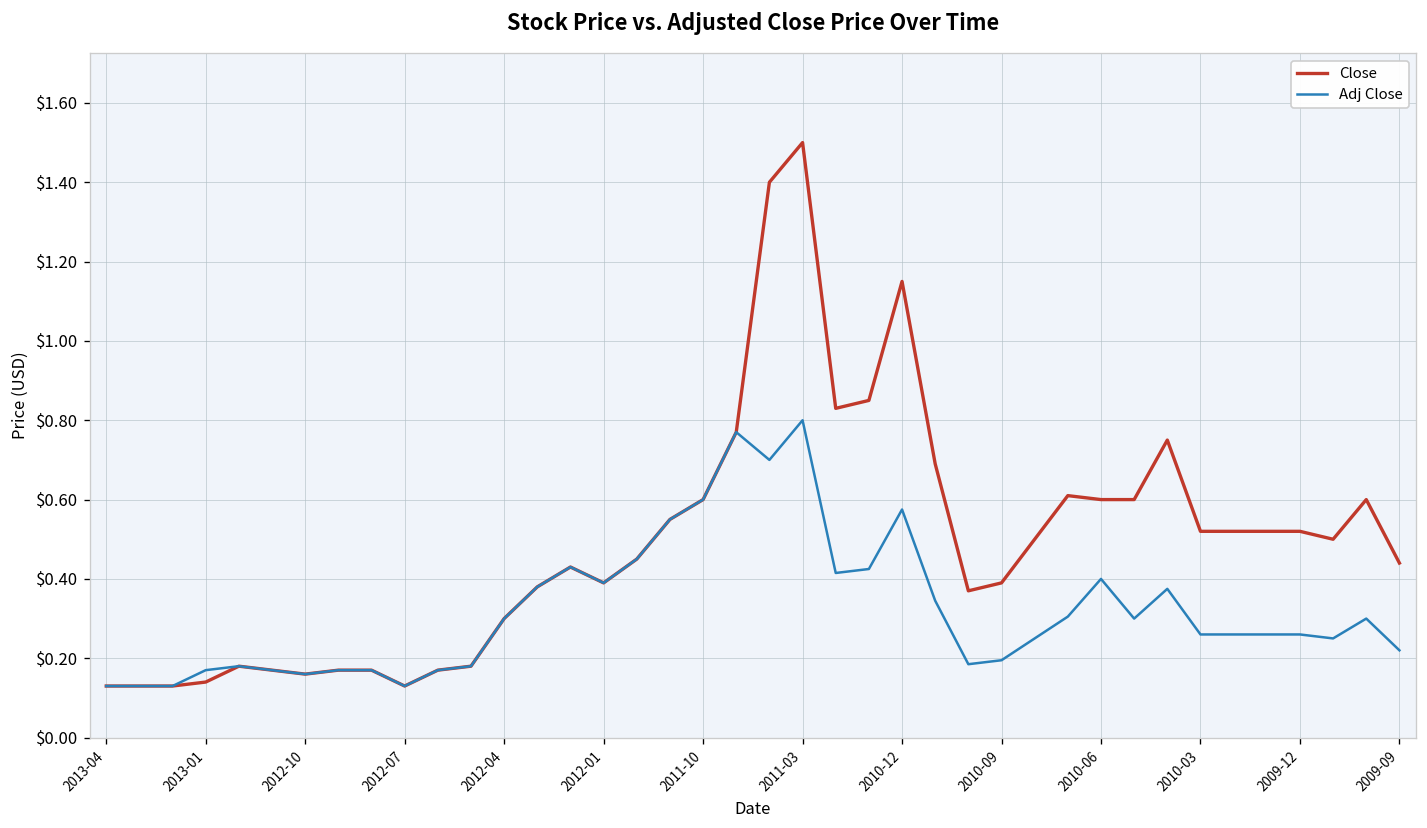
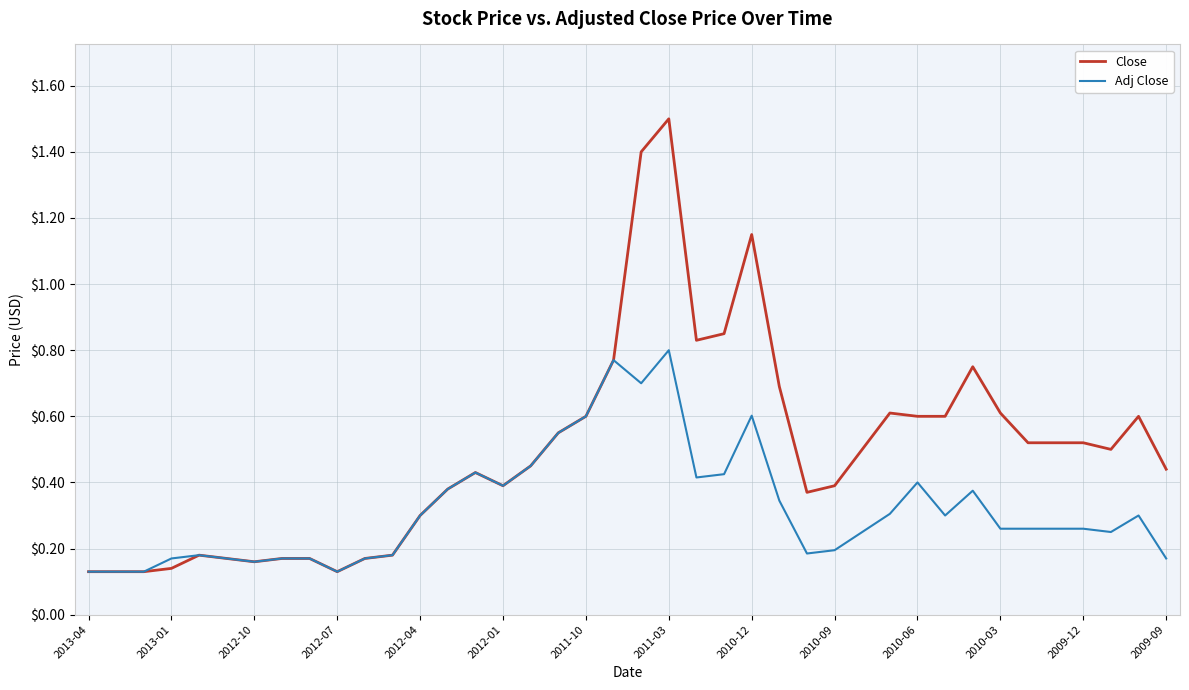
  {
    "Close": {
      "2013-01": "$0.14",
      "2011-03": "$1.50",
      "2010-12": "$1.15",
      "2010-09": "$0.39",
      "2010-06": "$0.60",
-     "2010-03": "$0.52",
+     "2010-03": "$0.61",
      "2009-12": "$0.52",
      "2009-09": "$0.44"
    },
    "Adj Close": {
      "2013-01": "$0.17",
      "2011-03": "$0.80",
-     "2010-12": "$0.58",
+     "2010-12": "$0.60",
      "2010-09": "$0.20",
      "2010-06": "$0.40",
      "2010-03": "$0.26",
      "2009-12": "$0.26",
-     "2009-09": "$0.22"
+     "2009-09": "$0.17"
    }
  }
